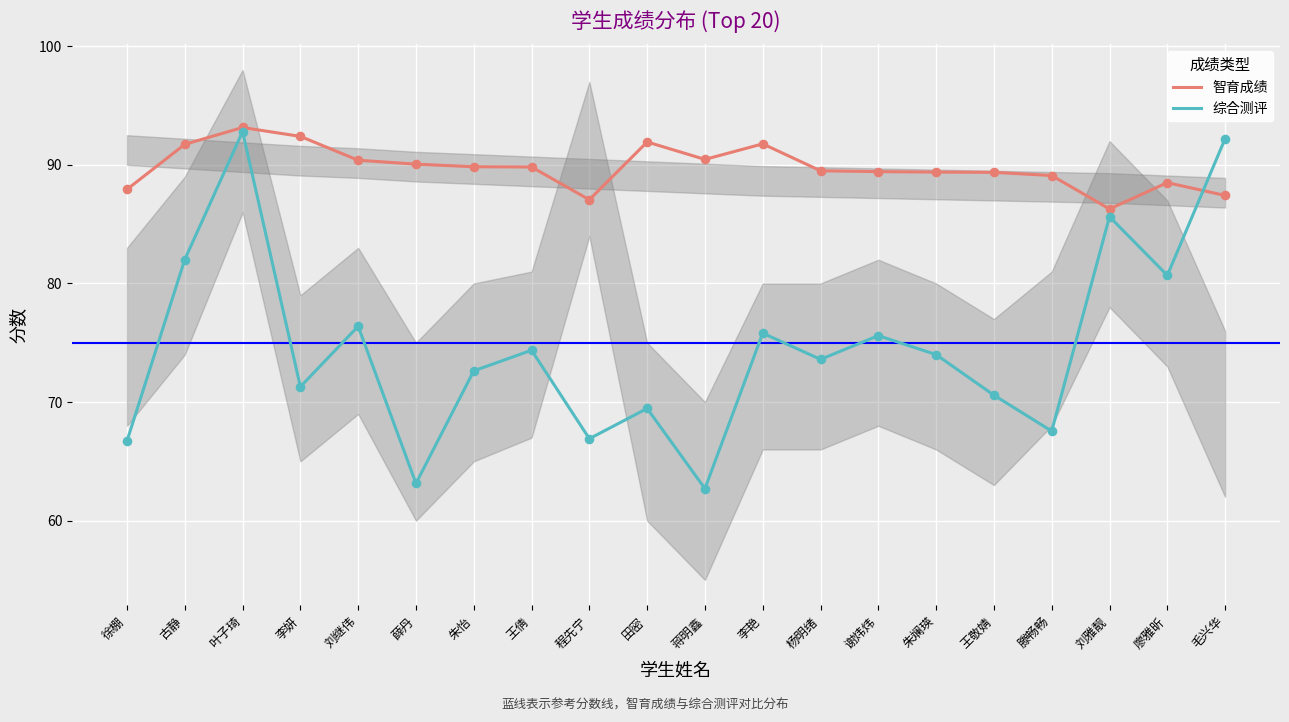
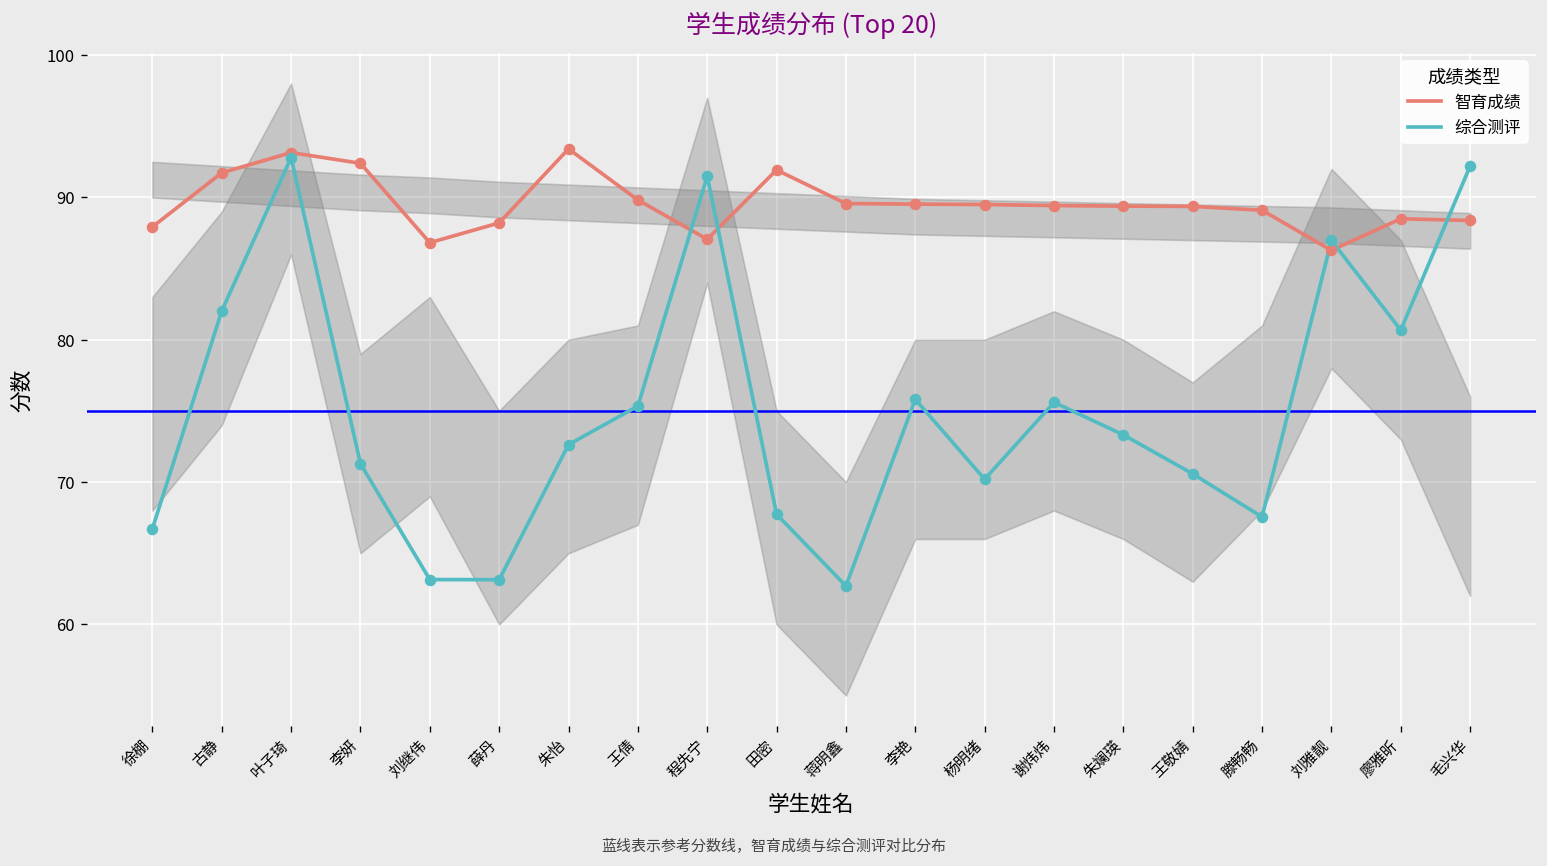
  {
    "智育成绩": {
      "徐棚": 87.9,
      "古静": 91.7,
      "叶子琦": 93.2,
      "李妍": 92.4,
-     "刘继伟": 90.4,
-     "薛丹": 90.1,
-     "朱怡": 89.8,
+     "刘继伟": 86.8,
+     "薛丹": 88.2,
+     "朱怡": 93.4,
      "王倩": 89.8,
      "程先宁": 87.1,
      "田密": 91.9,
-     "蒋明鑫": 90.5,
-     "李艳": 91.8,
+     "蒋明鑫": 89.6,
+     "李艳": 89.5,
      "杨明绪": 89.5,
      "谢炜炜": 89.4,
      "滕畅畅": 89.1,
      "刘雅靓": 86.3,
      "廖雅昕": 88.5,
-     "毛兴华": 87.4
+     "毛兴华": 88.4
    },
    "综合测评": {
      "徐棚": 66.7,
      "古静": 82.0,
      "叶子琦": 92.8,
      "李妍": 71.3,
-     "刘继伟": 76.4,
+     "刘继伟": 63.2,
      "薛丹": 63.1,
      "朱怡": 72.6,
-     "王倩": 74.4,
-     "程先宁": 66.9,
-     "田密": 69.5,
+     "王倩": 75.3,
+     "程先宁": 91.5,
+     "田密": 67.7,
      "蒋明鑫": 62.7,
      "李艳": 75.8,
-     "杨明绪": 73.6,
+     "杨明绪": 70.2,
      "谢炜炜": 75.6,
-     "朱斓瑛": 74.0,
+     "朱斓瑛": 73.3,
      "王敬婧": 70.6,
      "滕畅畅": 67.6,
-     "刘雅靓": 85.6,
+     "刘雅靓": 87.0,
      "廖雅昕": 80.7,
      "毛兴华": 92.2
    }
  }
